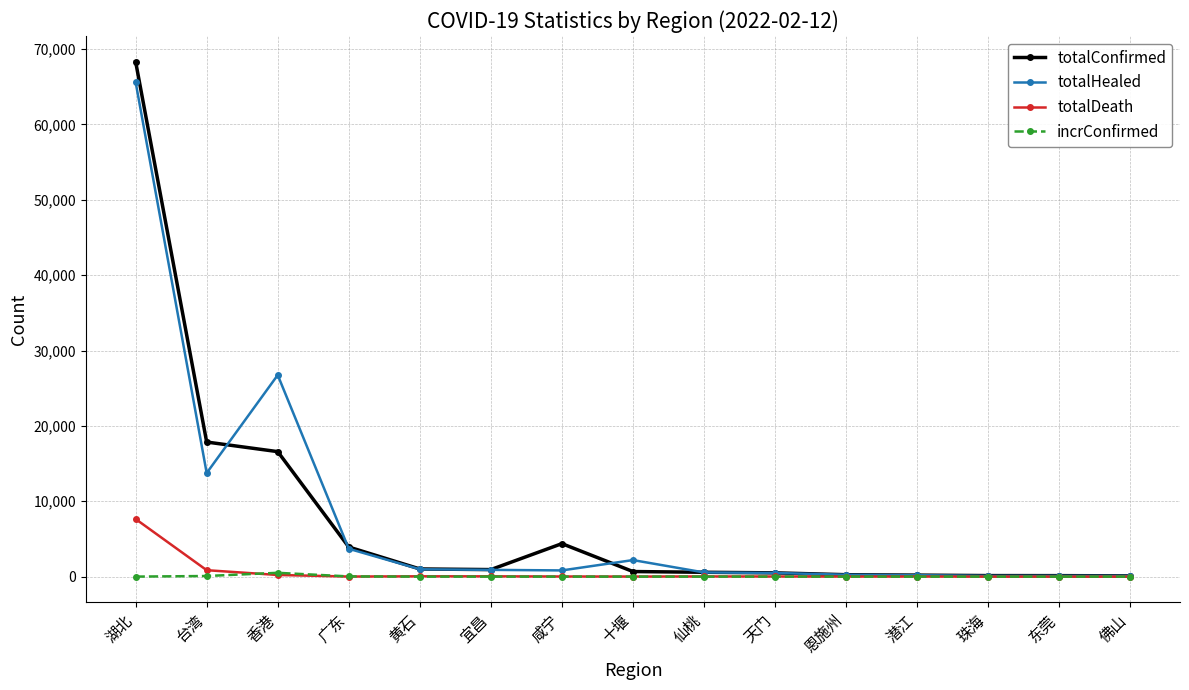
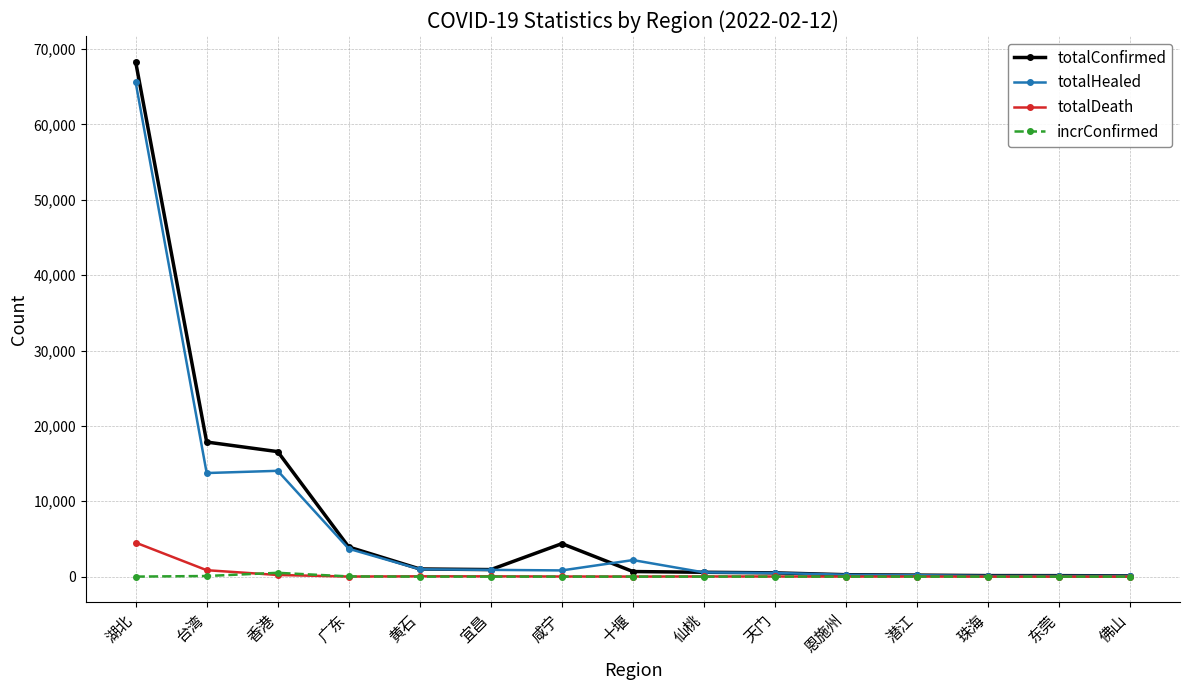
  {
    "totalConfirmed": {
      "湖北": "68,000",
      "台湾": "18,000",
      "香港": "17,000",
      "咸宁": "4,000",
      "十堰": "1,000"
    },
    "totalHealed": {
      "湖北": "66,000",
      "台湾": "14,000",
-     "香港": "27,000",
+     "香港": "14,000",
      "咸宁": "1,000",
      "十堰": "2,000"
    },
    "totalDeath": {
-     "湖北": "8,000",
+     "湖北": "5,000",
      "台湾": "1,000"
    },
    "incrConfirmed": {
      "湖北": "0",
      "台湾": "0"
    }
  }
